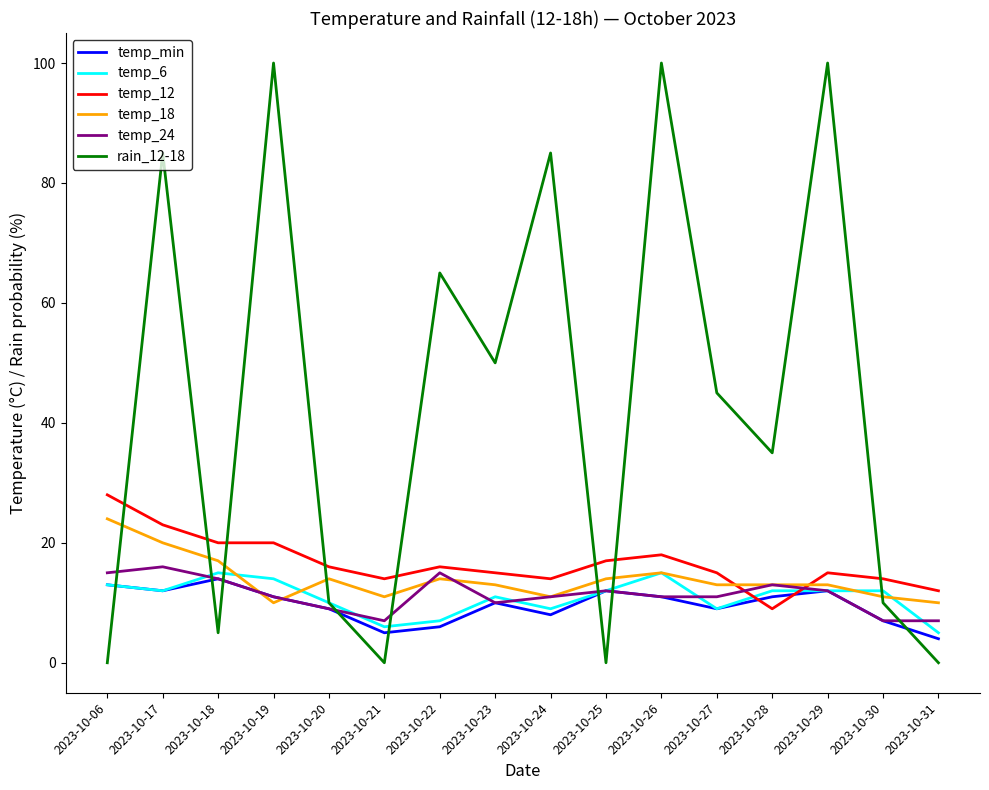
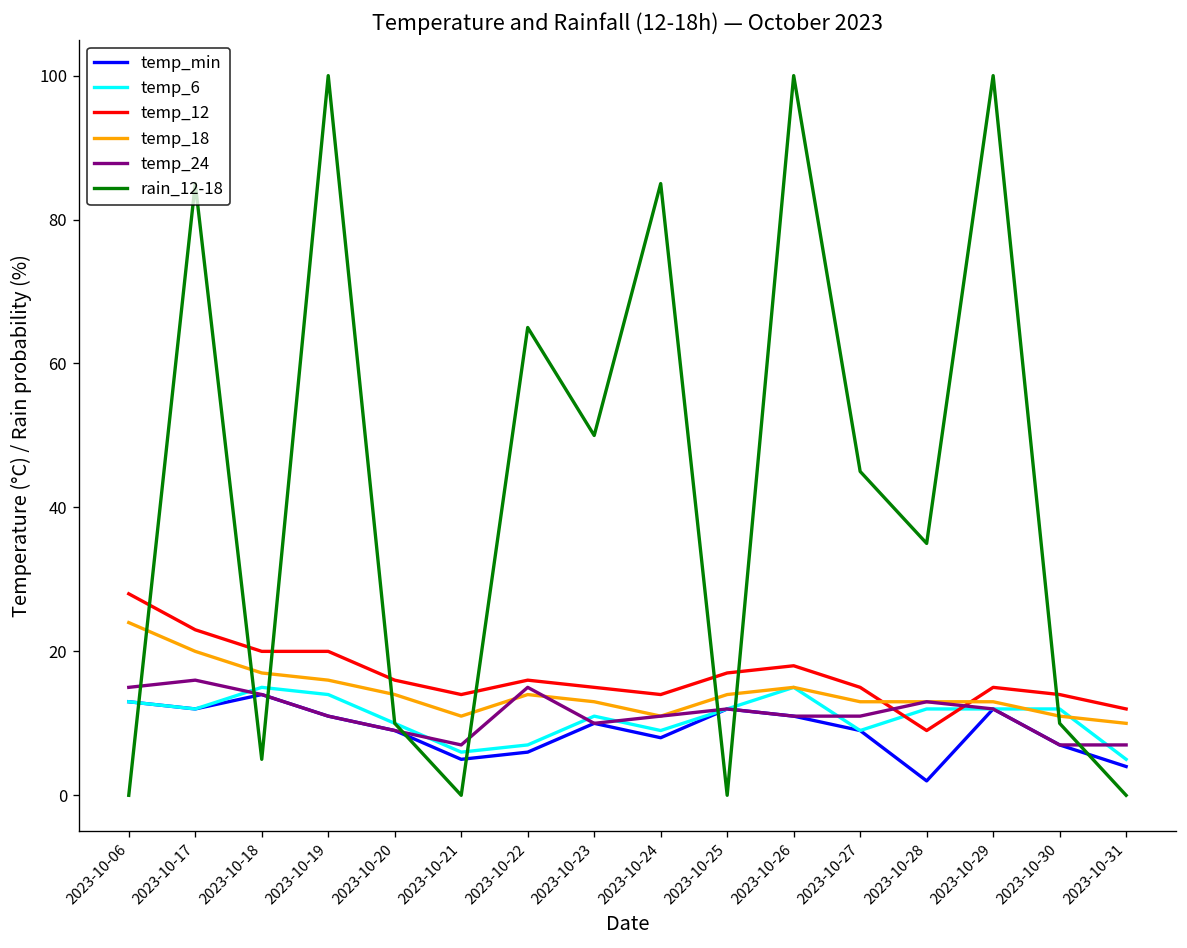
  {
    "temp_min": {
      "2023-10-21": 5,
      "2023-10-22": 6,
      "2023-10-24": 8,
-     "2023-10-28": 11,
+     "2023-10-28": 2,
      "2023-10-31": 4
    },
    "temp_6": {
      "2023-10-18": 15,
      "2023-10-19": 14,
      "2023-10-21": 6,
      "2023-10-22": 7,
      "2023-10-23": 11,
      "2023-10-24": 9,
      "2023-10-28": 12,
      "2023-10-30": 12,
      "2023-10-31": 5
    },
    "temp_12": {
      "2023-10-06": 28,
      "2023-10-17": 23,
      "2023-10-18": 20,
      "2023-10-19": 20,
      "2023-10-20": 16,
      "2023-10-21": 14,
      "2023-10-22": 16,
      "2023-10-23": 15,
      "2023-10-24": 14,
      "2023-10-25": 17,
      "2023-10-26": 18,
      "2023-10-27": 15,
      "2023-10-28": 9,
      "2023-10-29": 15,
      "2023-10-30": 14,
      "2023-10-31": 12
    },
    "temp_18": {
      "2023-10-06": 24,
      "2023-10-17": 20,
      "2023-10-18": 17,
-     "2023-10-19": 10,
+     "2023-10-19": 16,
      "2023-10-20": 14,
      "2023-10-21": 11,
      "2023-10-22": 14,
      "2023-10-23": 13,
      "2023-10-25": 14,
      "2023-10-27": 13,
      "2023-10-29": 13,
      "2023-10-30": 11,
      "2023-10-31": 10
    },
    "temp_24": {
      "2023-10-06": 15,
      "2023-10-17": 16,
      "2023-10-21": 7,
      "2023-10-22": 15,
      "2023-10-27": 11,
      "2023-10-31": 7
    },
    "rain_12-18": {
      "2023-10-06": 0,
      "2023-10-18": 5,
      "2023-10-19": 100,
      "2023-10-21": 0,
      "2023-10-22": 65,
      "2023-10-23": 50,
      "2023-10-24": 85,
      "2023-10-25": 0,
      "2023-10-26": 100,
      "2023-10-27": 45,
      "2023-10-28": 35,
      "2023-10-29": 100,
      "2023-10-30": 10,
      "2023-10-31": 0
    }
  }
